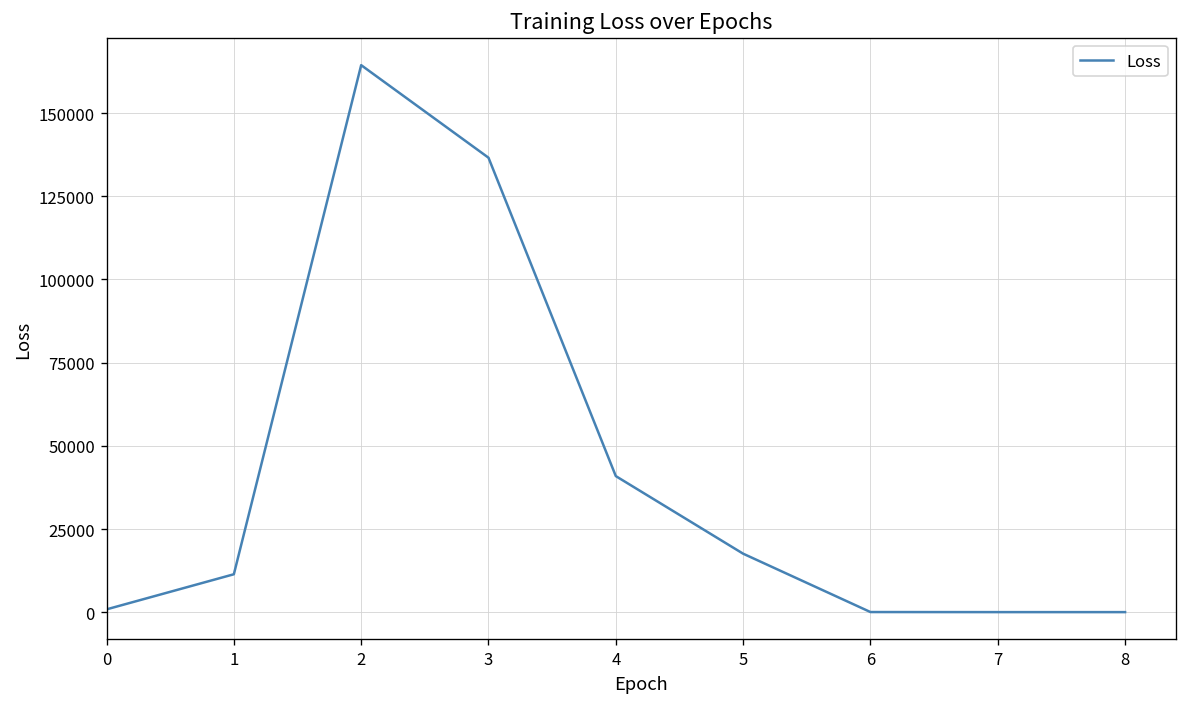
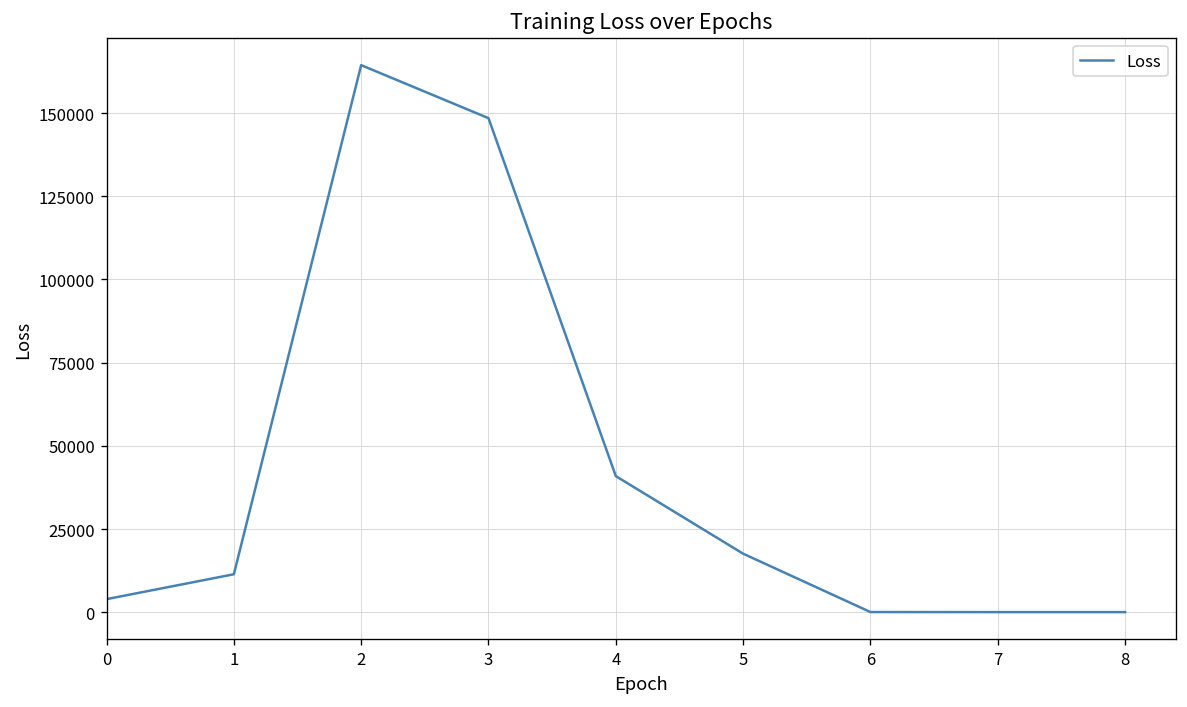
  {
-   "0": 1000,
+   "0": 4000,
    "1": 11000,
    "2": 164000,
-   "3": 137000,
+   "3": 148000,
    "4": 41000,
    "5": 18000,
    "6": 0,
    "7": 0,
    "8": 0
  }
